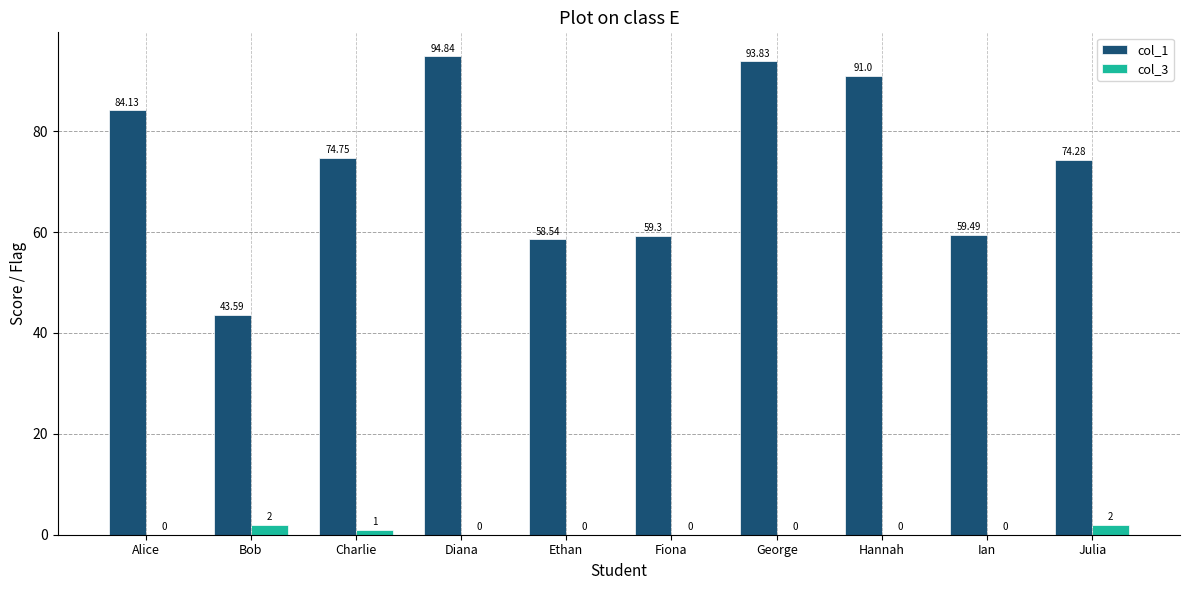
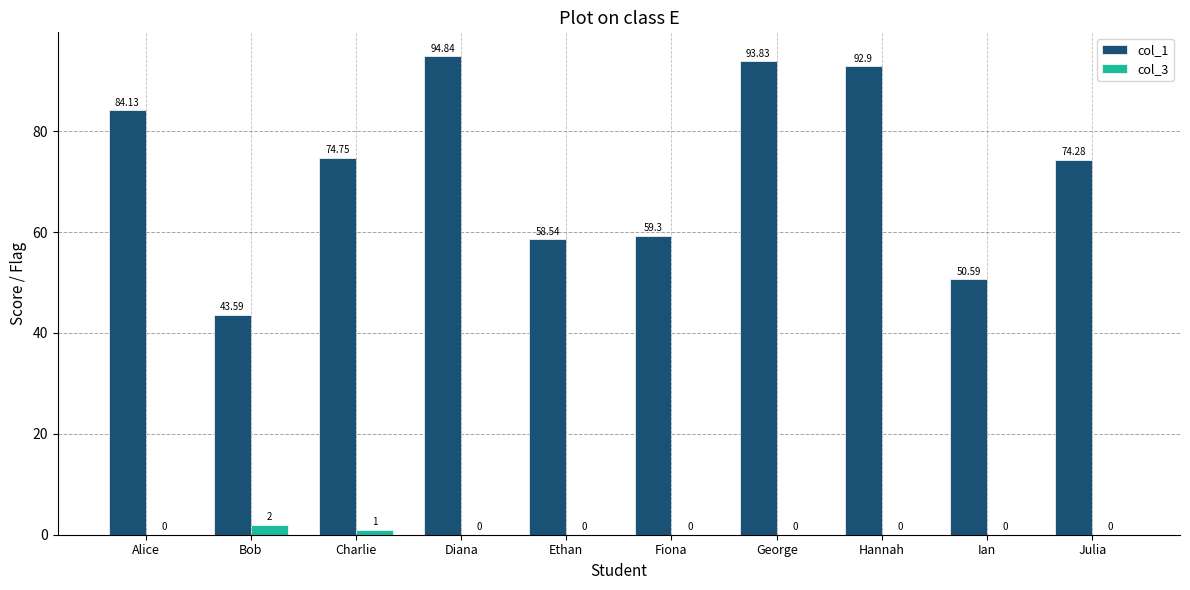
  {
    "col_1": {
      "Alice": 84.13,
      "Bob": 43.59,
      "Charlie": 74.75,
      "Diana": 94.84,
      "Ethan": 58.54,
      "Fiona": 59.3,
      "George": 93.83,
-     "Hannah": 91.0,
-     "Ian": 59.49,
+     "Hannah": 92.9,
+     "Ian": 50.59,
      "Julia": 74.28
    },
    "col_3": {
      "Alice": 0,
      "Bob": 2,
      "Charlie": 1,
      "Diana": 0,
      "Ethan": 0,
      "Fiona": 0,
      "George": 0,
      "Hannah": 0,
      "Ian": 0,
-     "Julia": 2
+     "Julia": 0
    }
  }
